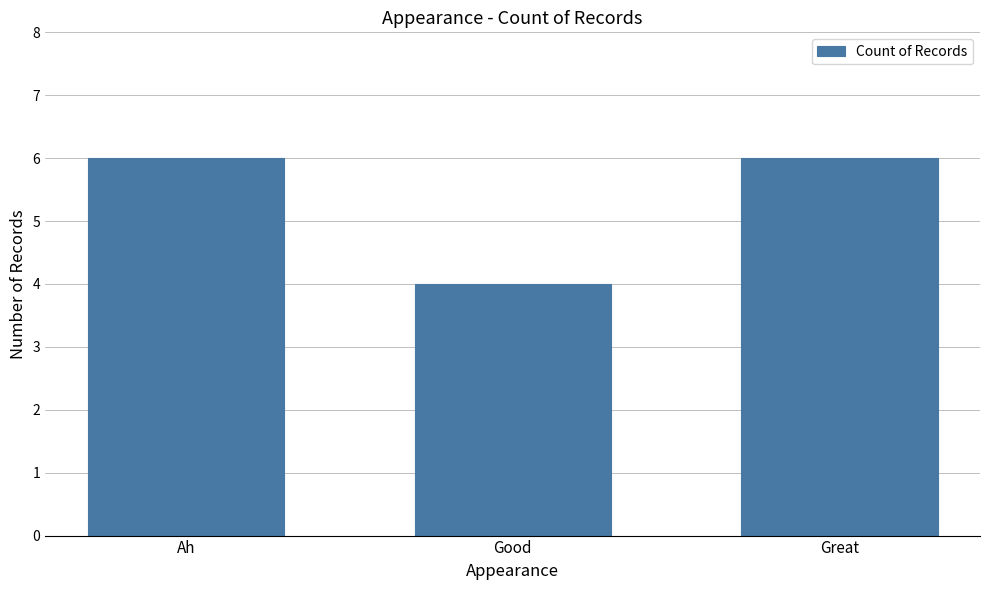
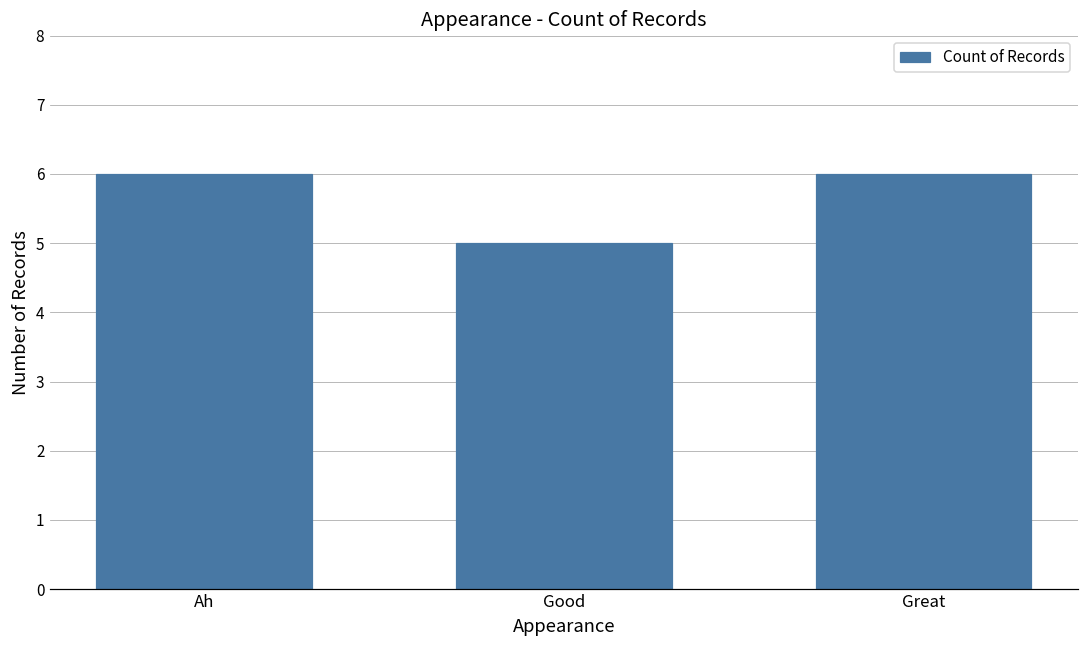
  {
    "Ah": 6,
-   "Good": 4,
+   "Good": 5,
    "Great": 6
  }
